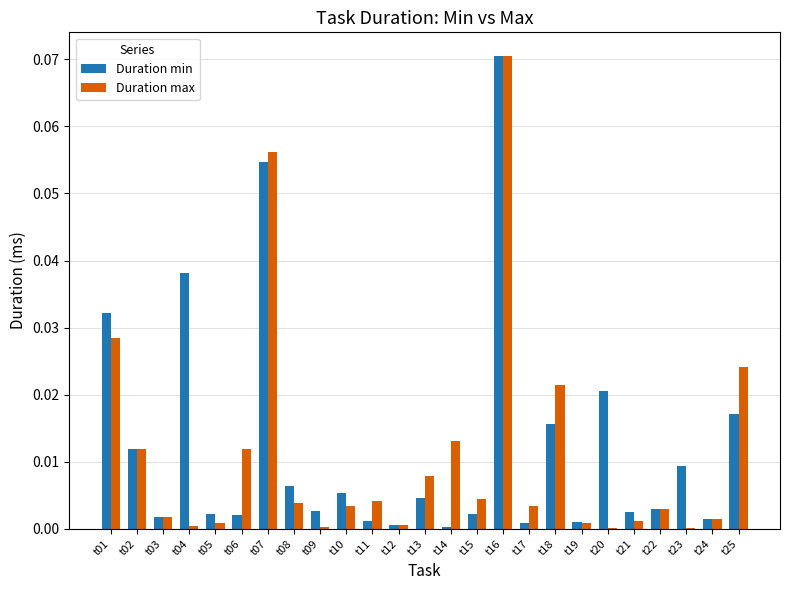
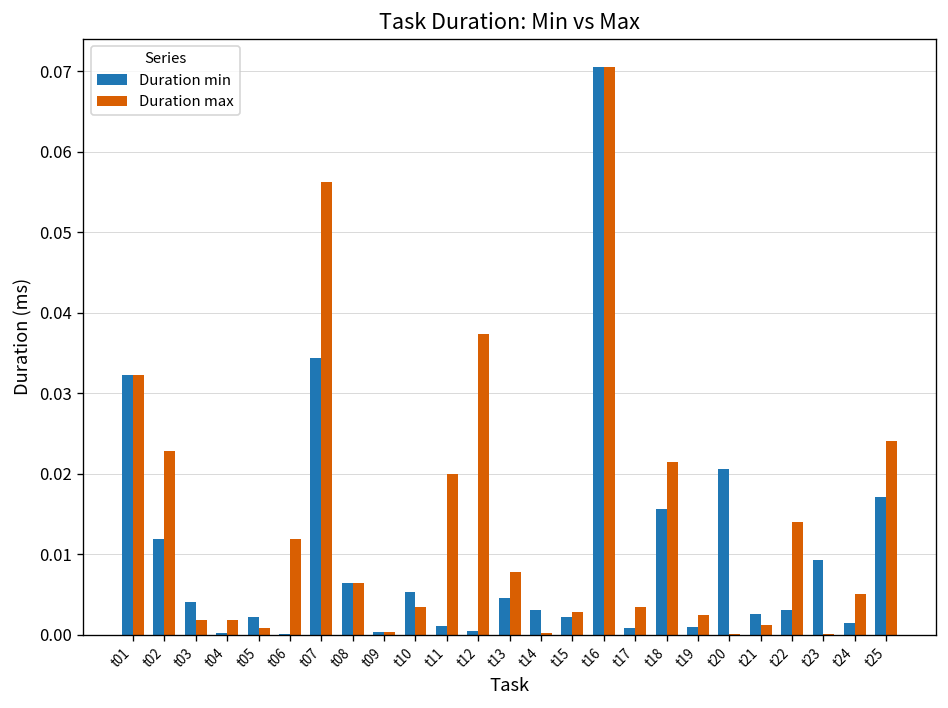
  {
    "Duration min": {
      "t01": 0.032,
      "t02": 0.012,
-     "t03": 0.002,
-     "t04": 0.038,
+     "t03": 0.004,
+     "t04": 0.000,
      "t05": 0.002,
-     "t06": 0.002,
-     "t07": 0.055,
+     "t06": 0.000,
+     "t07": 0.034,
      "t08": 0.006,
-     "t09": 0.003,
+     "t09": 0.000,
      "t10": 0.005,
      "t11": 0.001,
      "t12": 0.001,
      "t13": 0.005,
-     "t14": 0.000,
+     "t14": 0.003,
      "t15": 0.002,
      "t16": 0.071,
      "t17": 0.001,
      "t18": 0.016,
      "t19": 0.001,
      "t20": 0.021,
      "t21": 0.003,
      "t22": 0.003,
      "t23": 0.009,
      "t24": 0.001,
      "t25": 0.017
    },
    "Duration max": {
-     "t01": 0.028,
-     "t02": 0.012,
+     "t01": 0.032,
+     "t02": 0.023,
      "t03": 0.002,
-     "t04": 0.000,
+     "t04": 0.002,
      "t05": 0.001,
      "t06": 0.012,
      "t07": 0.056,
-     "t08": 0.004,
+     "t08": 0.006,
      "t10": 0.003,
-     "t11": 0.004,
-     "t12": 0.001,
+     "t11": 0.020,
+     "t12": 0.037,
      "t13": 0.008,
-     "t14": 0.013,
-     "t15": 0.005,
+     "t14": 0.000,
+     "t15": 0.003,
      "t16": 0.071,
      "t17": 0.003,
      "t18": 0.021,
-     "t19": 0.001,
+     "t19": 0.002,
      "t21": 0.001,
-     "t22": 0.003,
-     "t24": 0.001,
+     "t22": 0.014,
+     "t24": 0.005,
      "t25": 0.024
    }
  }
